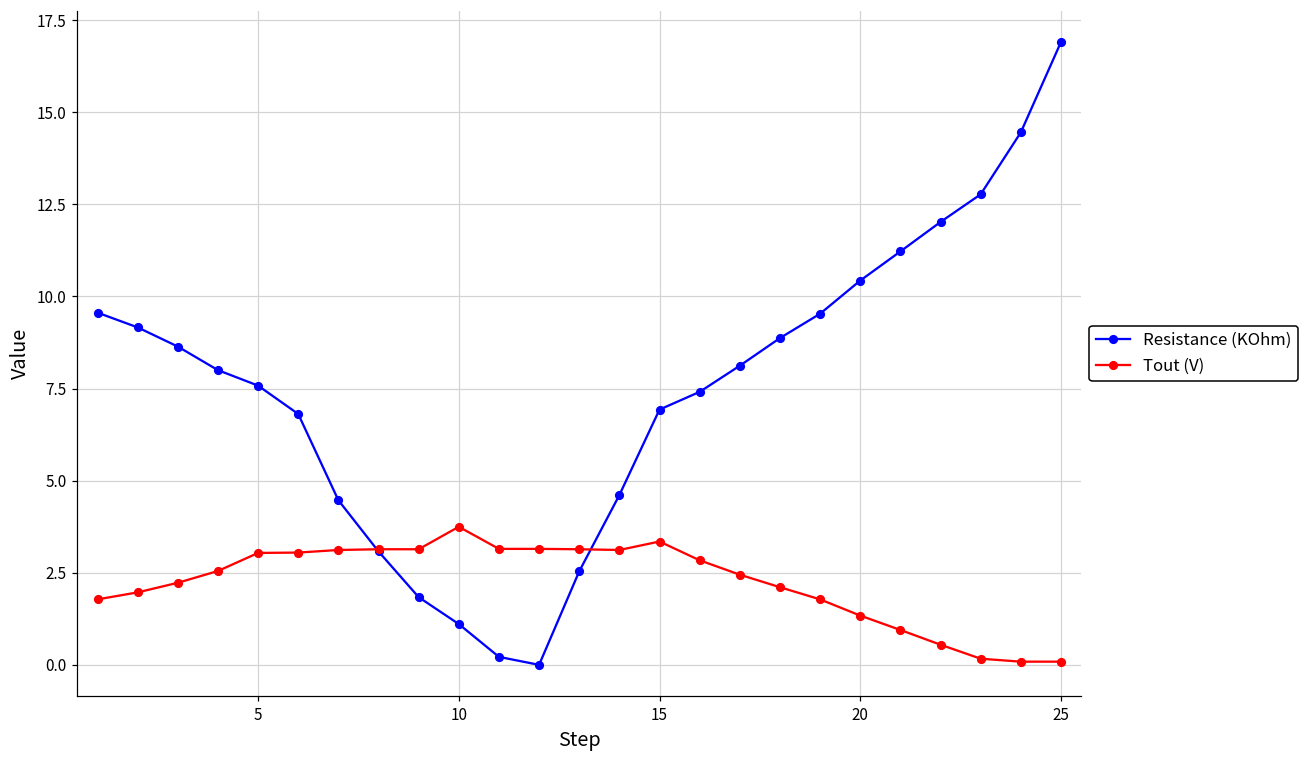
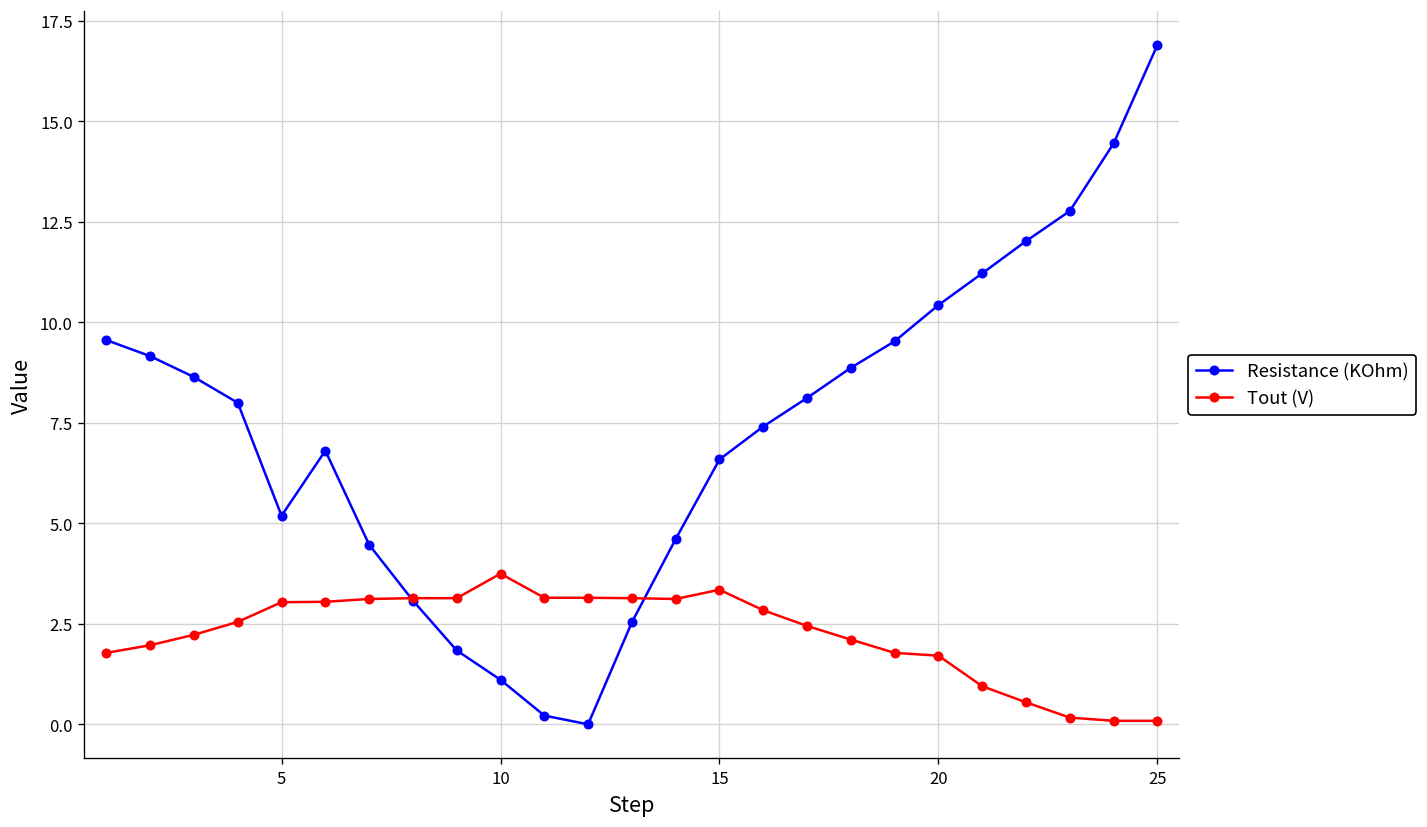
  {
    "Resistance (KOhm)": {
-     "5": 7.6,
+     "5": 5.2,
      "10": 1.1,
-     "15": 6.9,
+     "15": 6.6,
      "20": 10.4,
      "25": 16.9
    },
    "Tout (V)": {
      "5": 3.0,
      "10": 3.8,
      "15": 3.4,
-     "20": 1.3,
+     "20": 1.7,
      "25": 0.1
    }
  }
